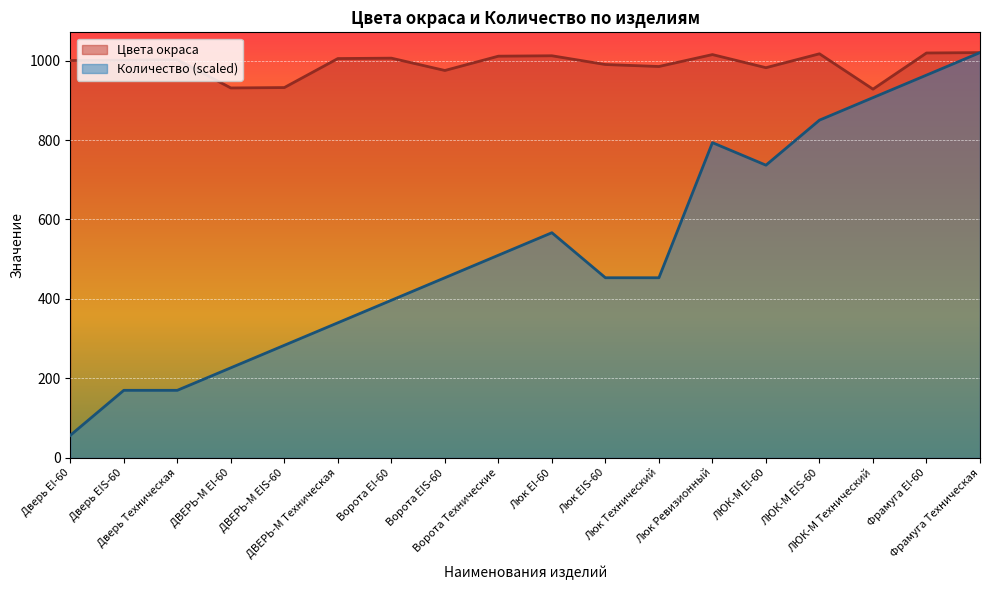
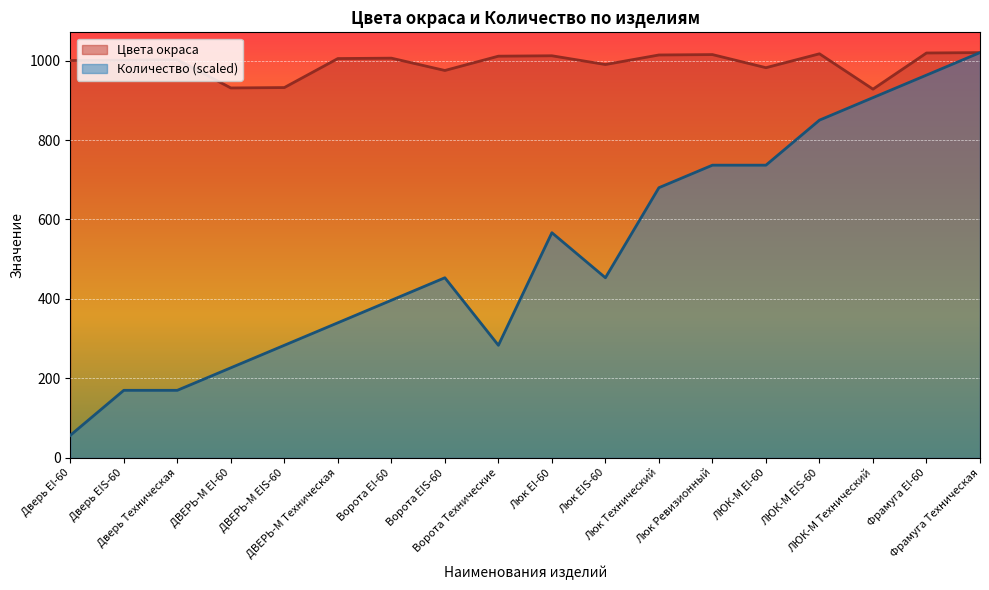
  {
    "Цвета окраса": {
      "Дверь EI-60": 1000,
      "ДВЕРЬ-М EI-60": 930,
      "ДВЕРЬ-М EIS-60": 930,
      "ДВЕРЬ-М Техническая": 1010,
      "Ворота EI-60": 1010,
      "Ворота EIS-60": 980,
      "Ворота Технические": 1010,
      "Люк EI-60": 1010,
      "Люк EIS-60": 990,
-     "Люк Технический": 990,
+     "Люк Технический": 1010,
      "Люк Ревизионный": 1020,
      "ЛЮК-М EI-60": 980,
      "ЛЮК-М EIS-60": 1020,
      "ЛЮК-М Технический": 930,
      "Фрамуга EI-60": 1020
    },
    "Количество (scaled)": {
      "Дверь EI-60": 60,
      "Дверь EIS-60": 170,
      "Дверь Техническая": 170,
      "ДВЕРЬ-М EI-60": 230,
      "ДВЕРЬ-М EIS-60": 280,
      "ДВЕРЬ-М Техническая": 340,
      "Ворота EI-60": 400,
      "Ворота EIS-60": 450,
-     "Ворота Технические": 510,
+     "Ворота Технические": 280,
      "Люк EI-60": 570,
      "Люк EIS-60": 450,
-     "Люк Технический": 450,
-     "Люк Ревизионный": 790,
+     "Люк Технический": 680,
+     "Люк Ревизионный": 740,
      "ЛЮК-М EI-60": 740,
      "ЛЮК-М EIS-60": 850,
      "ЛЮК-М Технический": 910,
      "Фрамуга EI-60": 960
    }
  }
